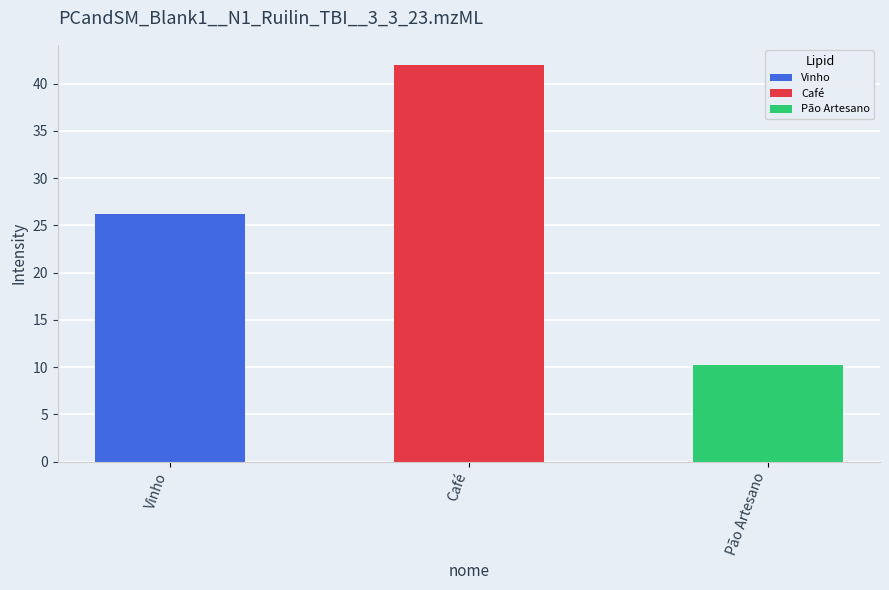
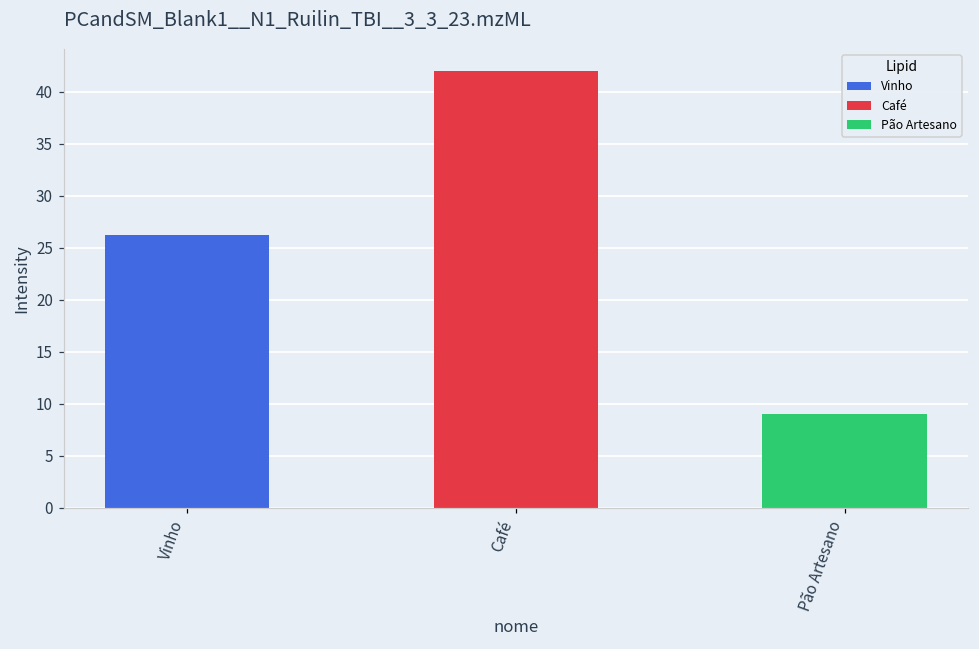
  {
    "Vinho": 26,
    "Café": 42,
-   "Pão Artesano": 10
+   "Pão Artesano": 9
  }
